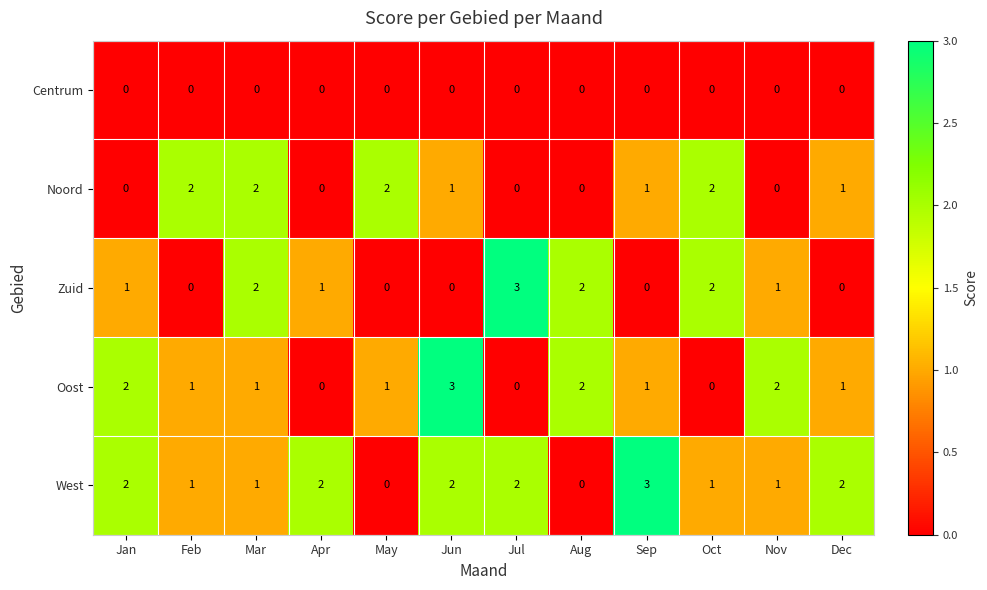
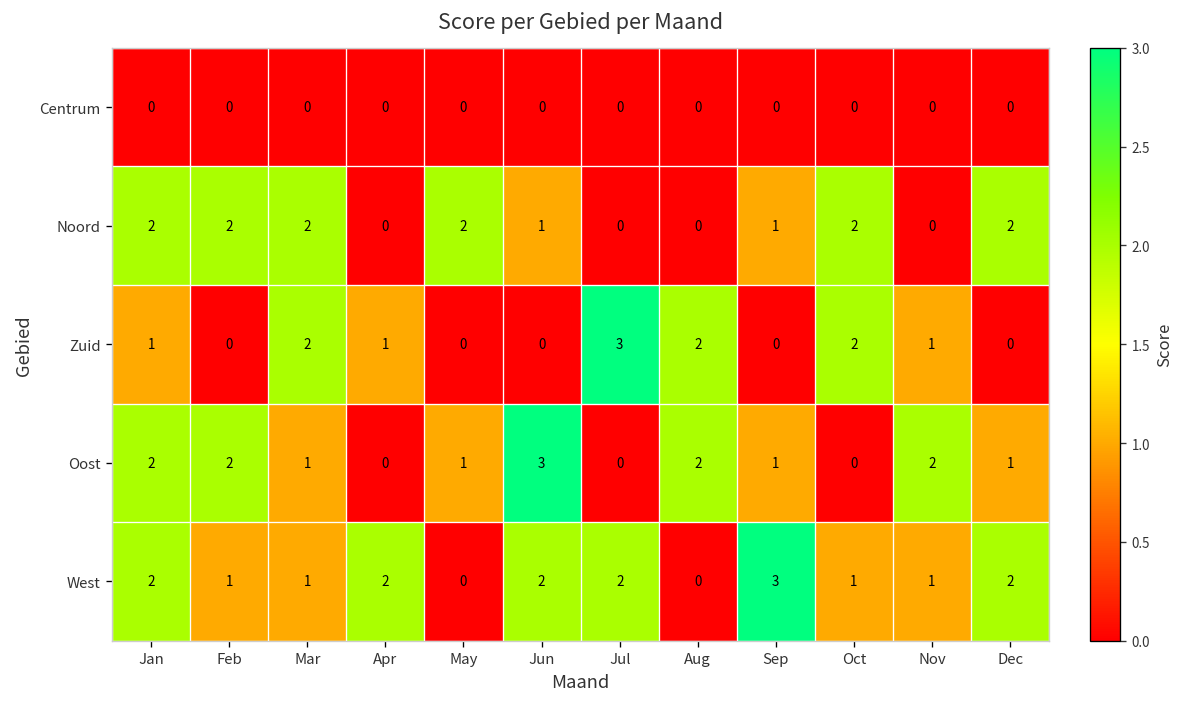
  {
    "Centrum": {
      "Jan": 0,
      "Feb": 0,
      "Mar": 0,
      "Apr": 0,
      "May": 0,
      "Jun": 0,
      "Jul": 0,
      "Aug": 0,
      "Sep": 0,
      "Oct": 0,
      "Nov": 0,
      "Dec": 0
    },
    "Noord": {
-     "Jan": 0,
+     "Jan": 2,
      "Feb": 2,
      "Mar": 2,
      "Apr": 0,
      "May": 2,
      "Jun": 1,
      "Jul": 0,
      "Aug": 0,
      "Sep": 1,
      "Oct": 2,
      "Nov": 0,
-     "Dec": 1
+     "Dec": 2
    },
    "Zuid": {
      "Jan": 1,
      "Feb": 0,
      "Mar": 2,
      "Apr": 1,
      "May": 0,
      "Jun": 0,
      "Jul": 3,
      "Aug": 2,
      "Sep": 0,
      "Oct": 2,
      "Nov": 1,
      "Dec": 0
    },
    "Oost": {
      "Jan": 2,
-     "Feb": 1,
+     "Feb": 2,
      "Mar": 1,
      "Apr": 0,
      "May": 1,
      "Jun": 3,
      "Jul": 0,
      "Aug": 2,
      "Sep": 1,
      "Oct": 0,
      "Nov": 2,
      "Dec": 1
    },
    "West": {
      "Jan": 2,
      "Feb": 1,
      "Mar": 1,
      "Apr": 2,
      "May": 0,
      "Jun": 2,
      "Jul": 2,
      "Aug": 0,
      "Sep": 3,
      "Oct": 1,
      "Nov": 1,
      "Dec": 2
    }
  }
